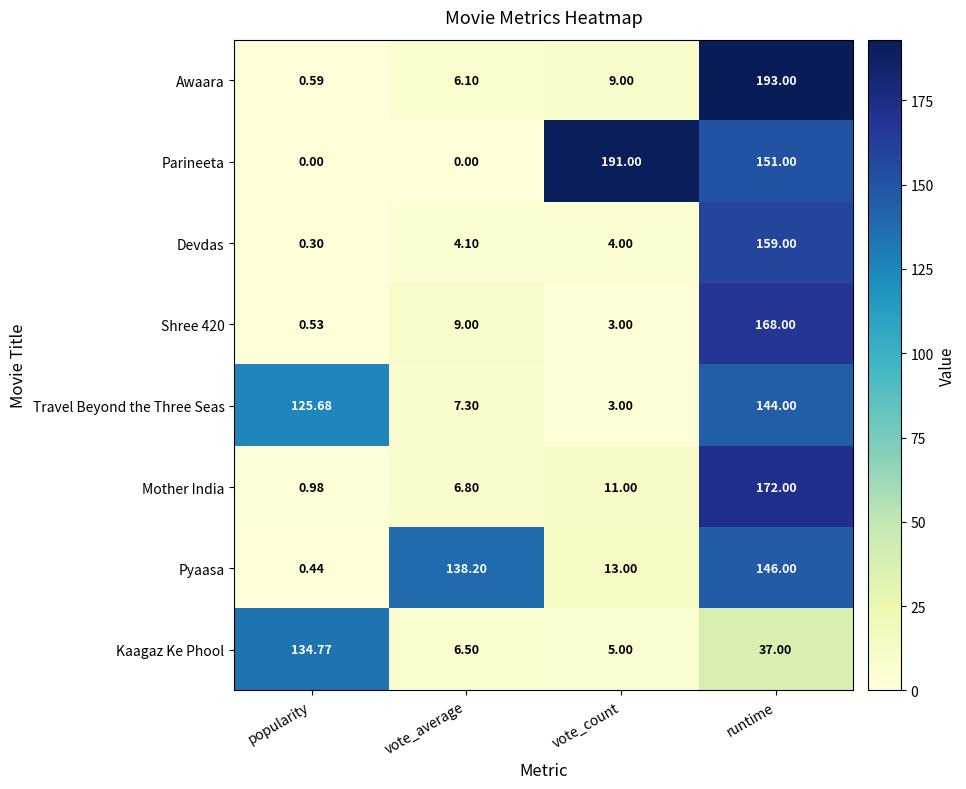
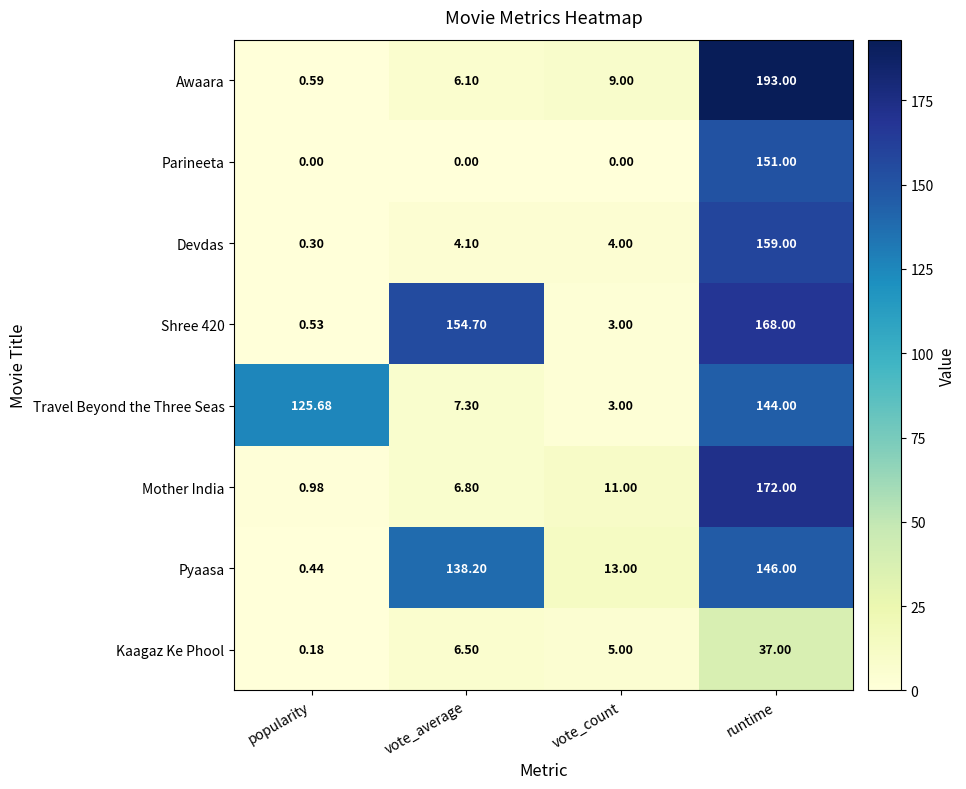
  {
    "Awaara": {
      "popularity": 0.59,
      "vote_average": 6.10,
      "vote_count": 9.00,
      "runtime": 193.00
    },
    "Parineeta": {
      "popularity": 0.00,
      "vote_average": 0.00,
-     "vote_count": 191.00,
+     "vote_count": 0.00,
      "runtime": 151.00
    },
    "Devdas": {
      "popularity": 0.30,
      "vote_average": 4.10,
      "vote_count": 4.00,
      "runtime": 159.00
    },
    "Shree 420": {
      "popularity": 0.53,
-     "vote_average": 9.00,
+     "vote_average": 154.70,
      "vote_count": 3.00,
      "runtime": 168.00
    },
    "Travel Beyond the Three Seas": {
      "popularity": 125.68,
      "vote_average": 7.30,
      "vote_count": 3.00,
      "runtime": 144.00
    },
    "Mother India": {
      "popularity": 0.98,
      "vote_average": 6.80,
      "vote_count": 11.00,
      "runtime": 172.00
    },
    "Pyaasa": {
      "popularity": 0.44,
      "vote_average": 138.20,
      "vote_count": 13.00,
      "runtime": 146.00
    },
    "Kaagaz Ke Phool": {
-     "popularity": 134.77,
+     "popularity": 0.18,
      "vote_average": 6.50,
      "vote_count": 5.00,
      "runtime": 37.00
    }
  }
